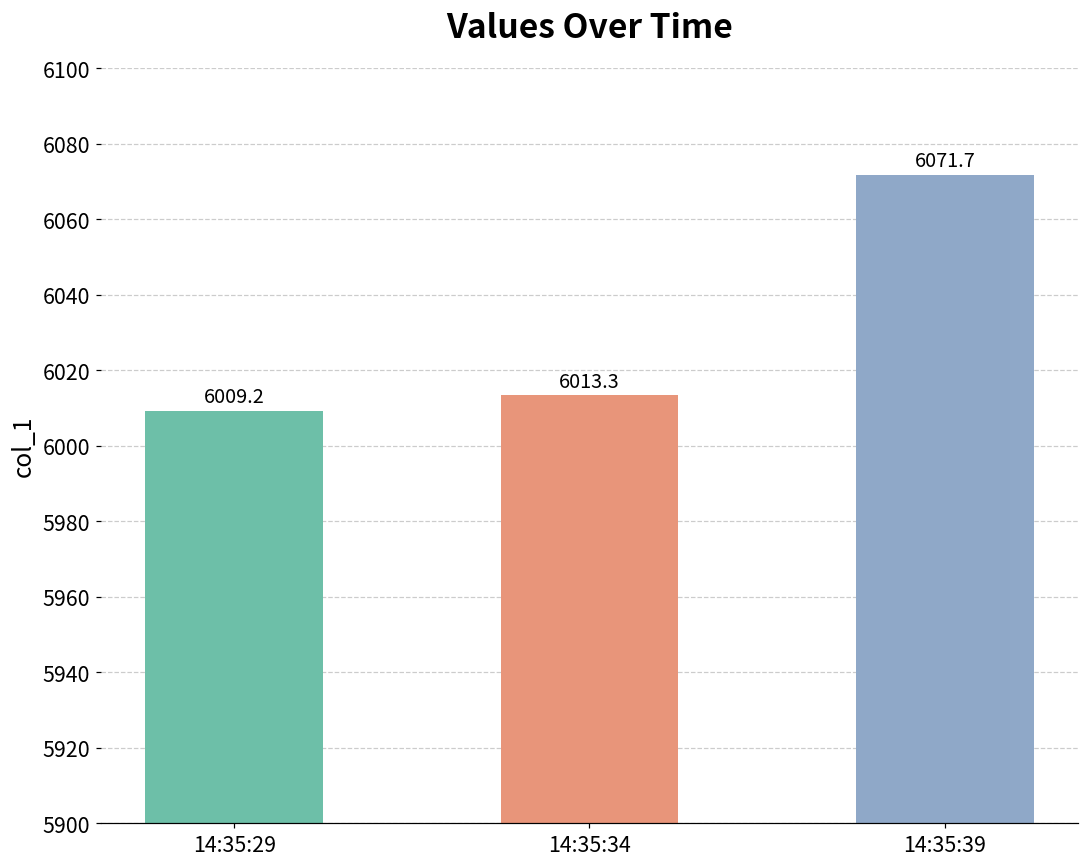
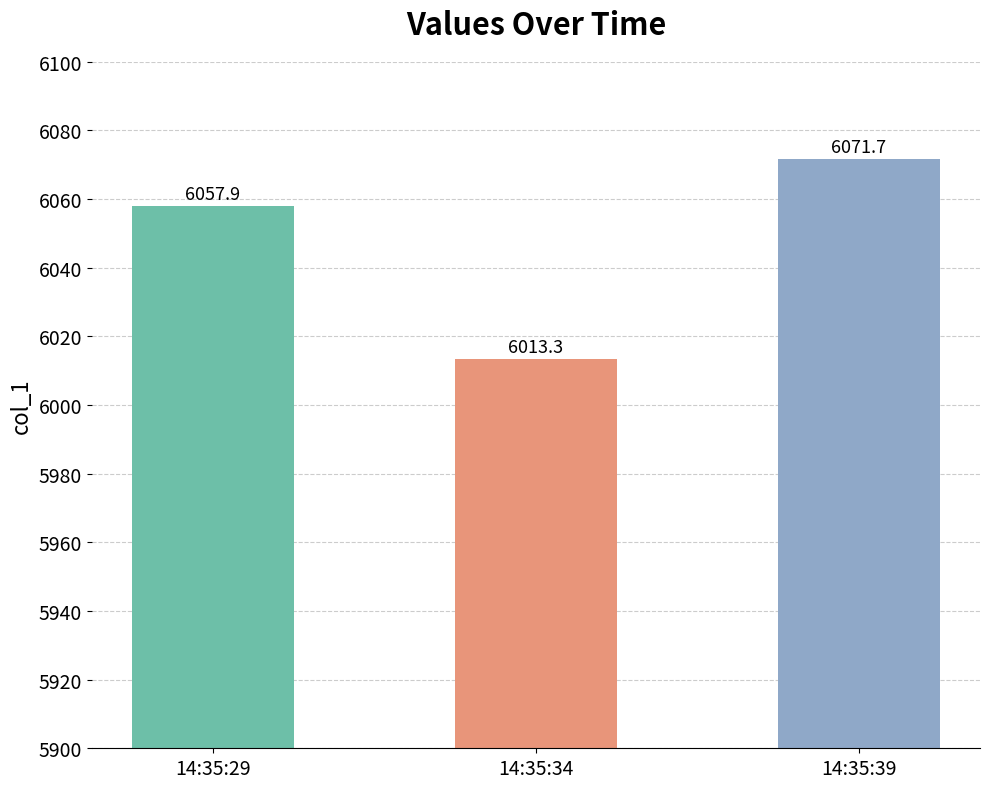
  {
-   "14:35:29": 6009.2,
+   "14:35:29": 6057.9,
    "14:35:34": 6013.3,
    "14:35:39": 6071.7
  }
